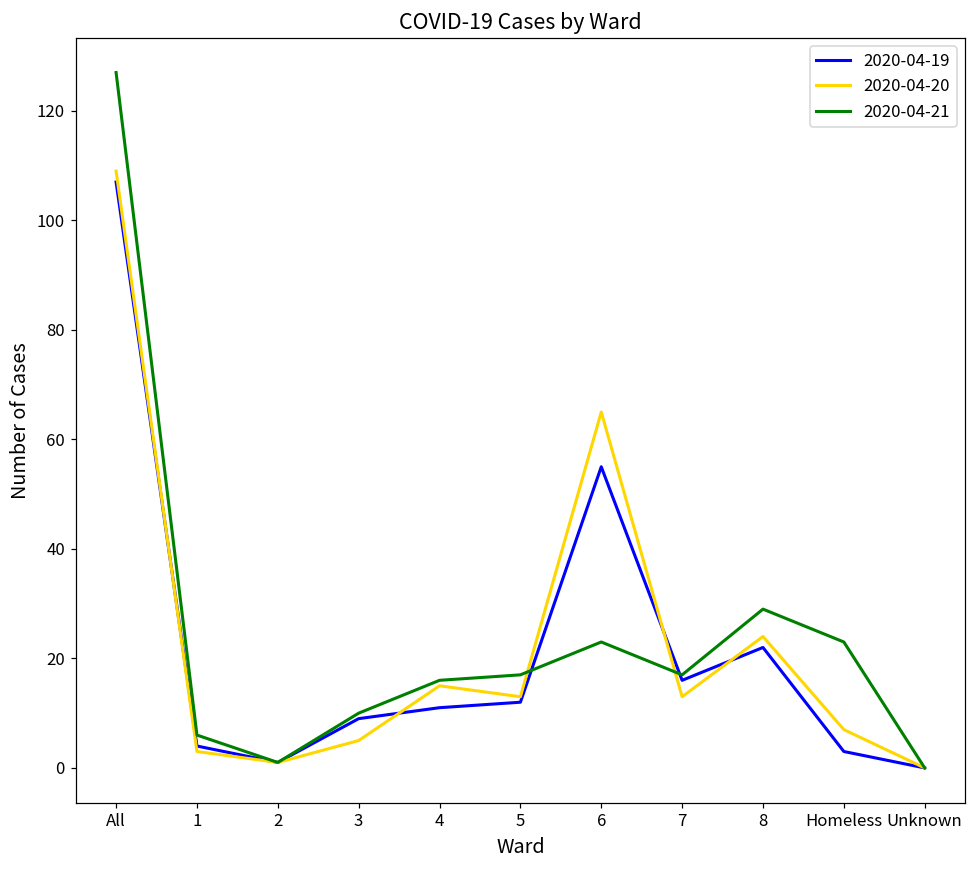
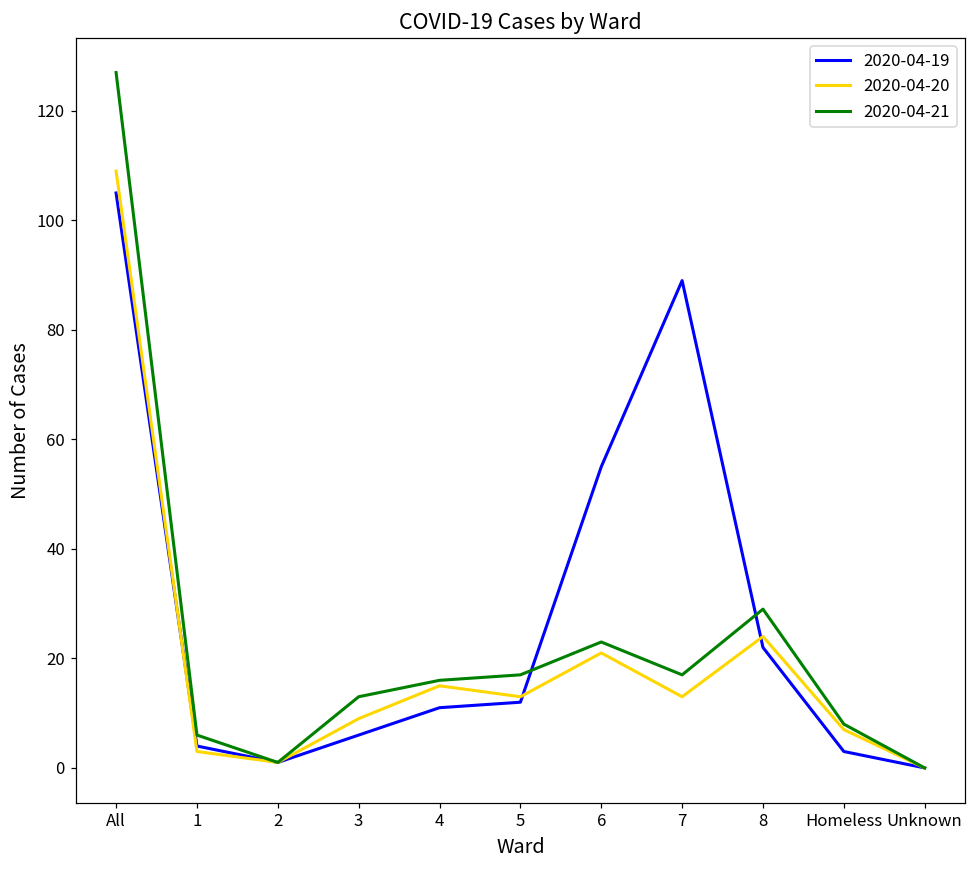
  {
    "2020-04-19": {
-     "All": 107,
+     "All": 105,
      "1": 4,
-     "3": 9,
+     "3": 6,
      "4": 11,
      "5": 12,
      "6": 55,
-     "7": 16,
+     "7": 89,
      "8": 22,
      "Homeless": 3
    },
    "2020-04-20": {
      "All": 109,
      "1": 3,
-     "3": 5,
+     "3": 9,
      "4": 15,
      "5": 13,
-     "6": 65,
+     "6": 21,
      "7": 13,
      "8": 24,
      "Homeless": 7
    },
    "2020-04-21": {
      "All": 127,
      "1": 6,
-     "3": 10,
+     "3": 13,
      "4": 16,
      "5": 17,
      "6": 23,
      "7": 17,
      "8": 29,
-     "Homeless": 23
+     "Homeless": 8
    }
  }
